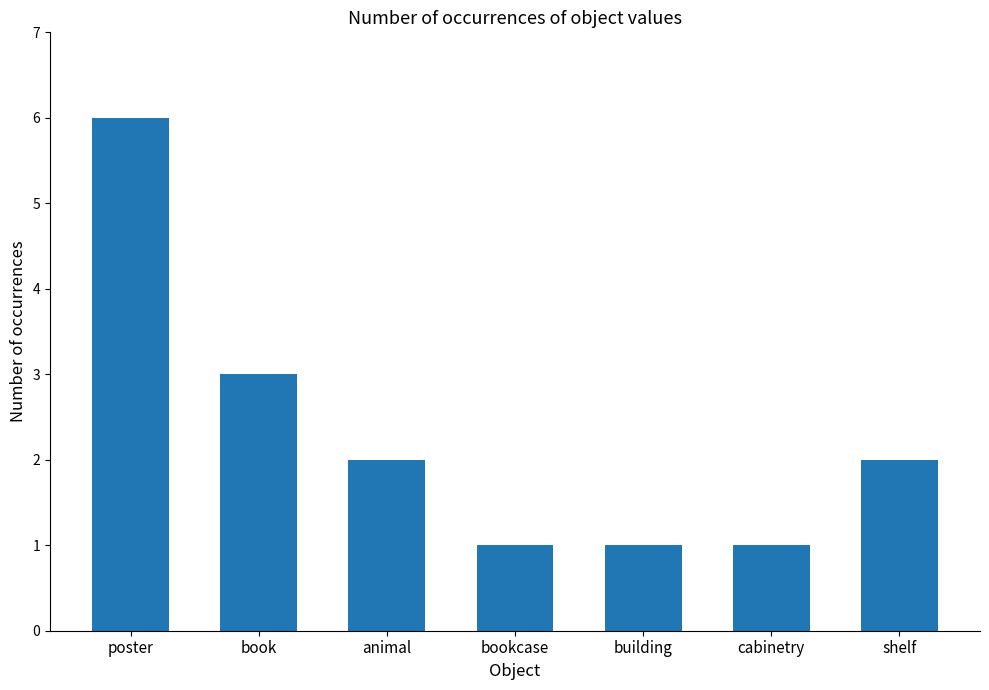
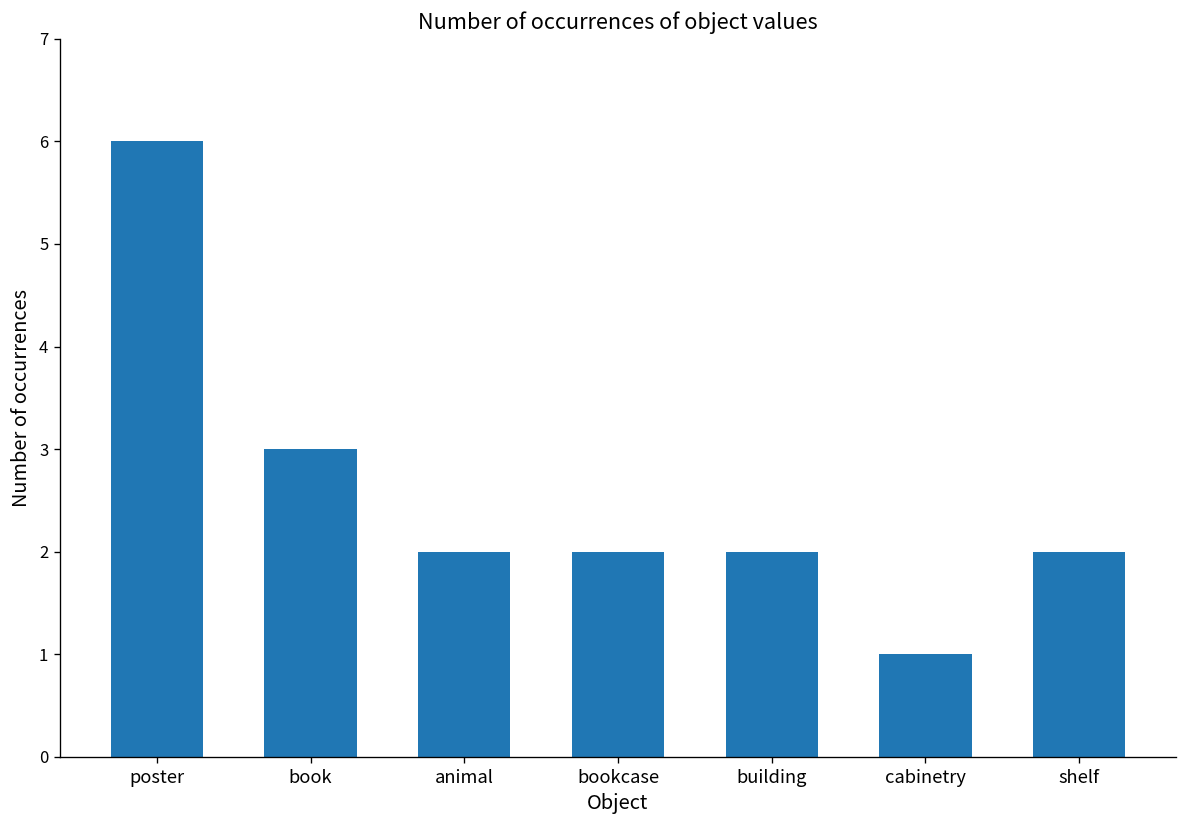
  {
    "poster": 6,
    "book": 3,
    "animal": 2,
-   "bookcase": 1,
-   "building": 1,
+   "bookcase": 2,
+   "building": 2,
    "cabinetry": 1,
    "shelf": 2
  }
